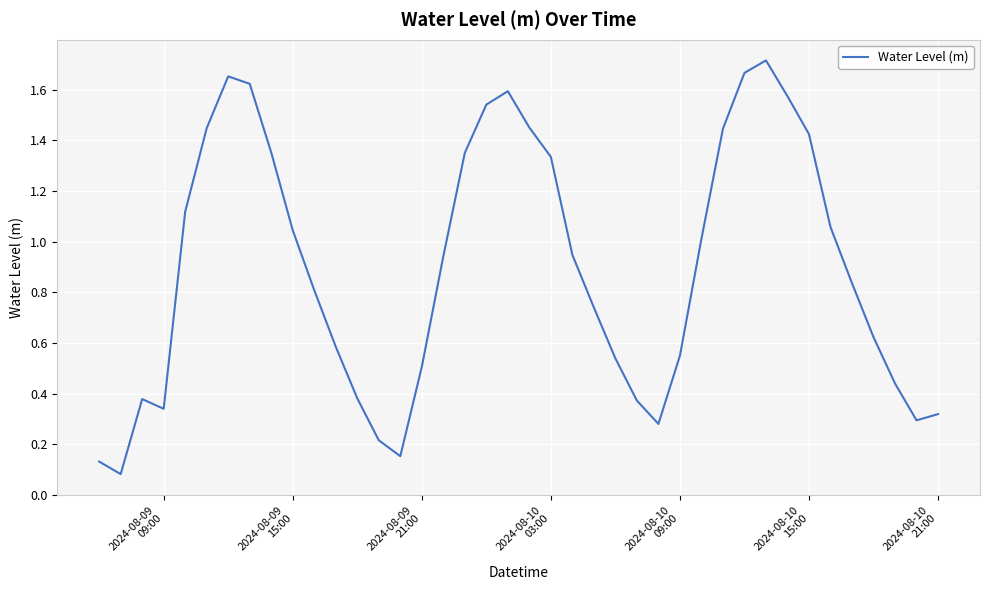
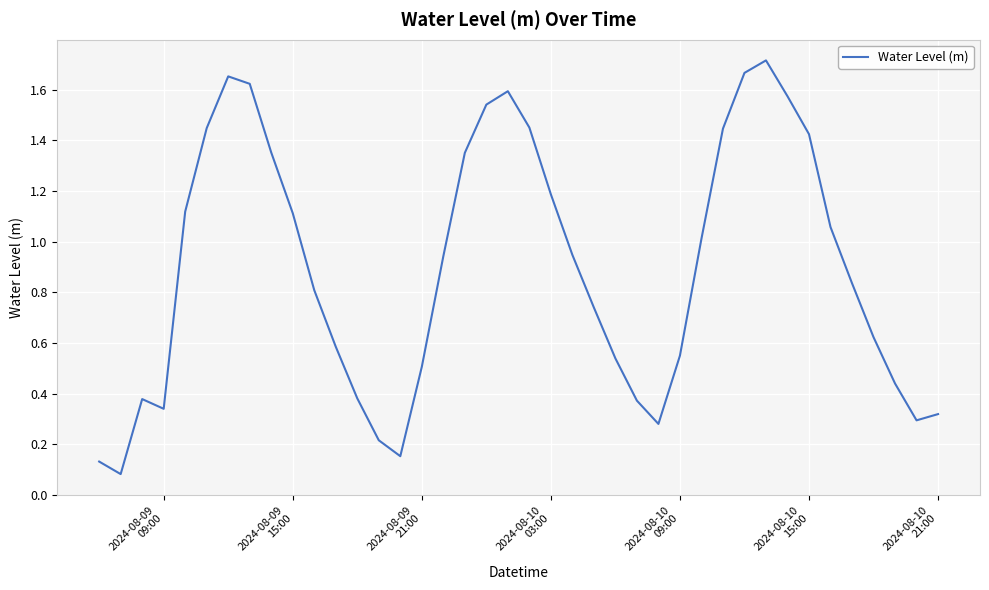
  {
    "2024-08-09 09:00": 0.34,
-   "2024-08-09 15:00": 1.04,
+   "2024-08-09 15:00": 1.11,
    "2024-08-09 21:00": 0.51,
-   "2024-08-10 03:00": 1.33,
+   "2024-08-10 03:00": 1.19,
    "2024-08-10 09:00": 0.55,
    "2024-08-10 15:00": 1.42,
    "2024-08-10 21:00": 0.32
  }
